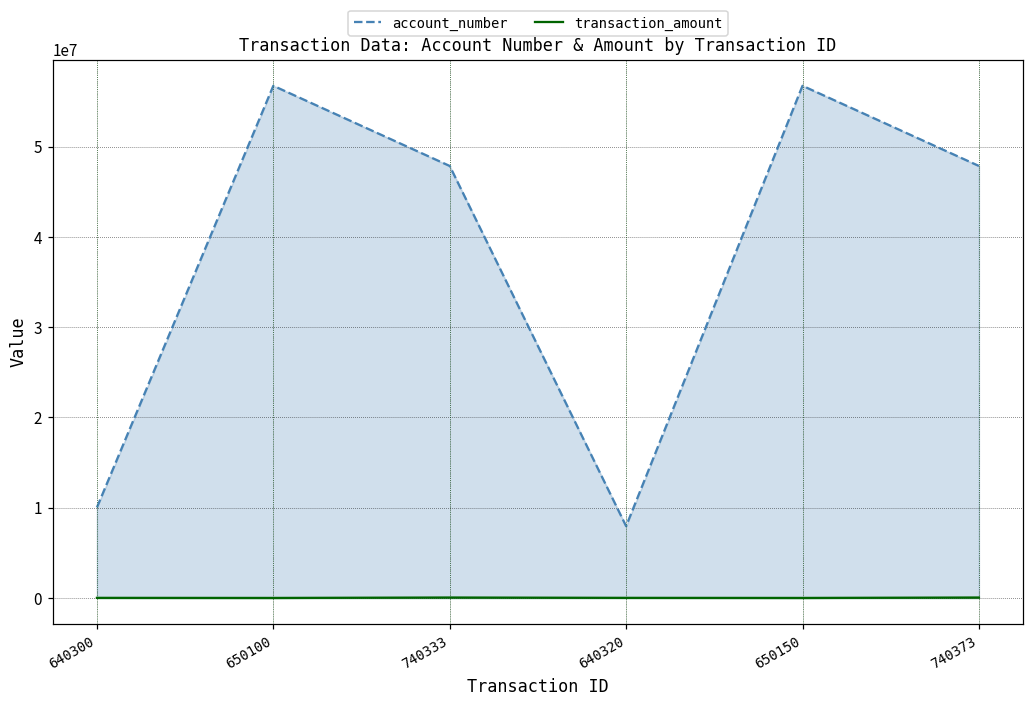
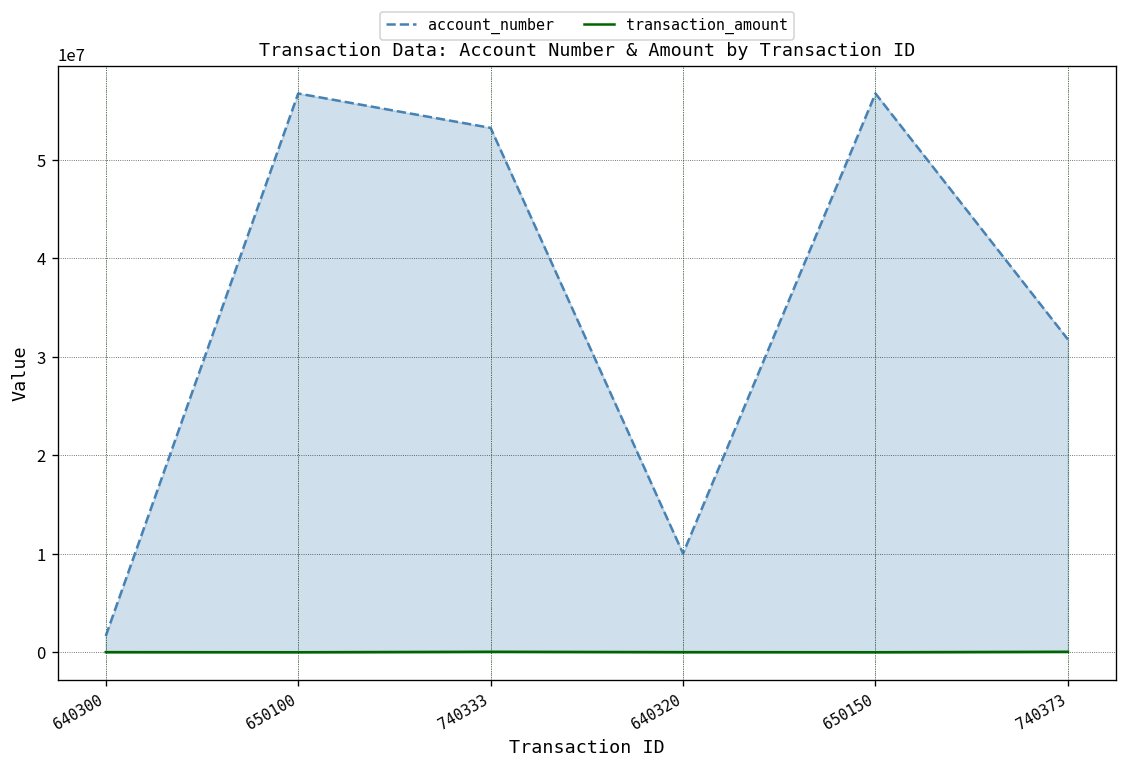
  {
    "account_number": {
-     "640300": 10000000,
+     "640300": 2000000,
      "650100": 57000000,
-     "740333": 48000000,
-     "640320": 8000000,
+     "740333": 53000000,
+     "640320": 10000000,
      "650150": 57000000,
-     "740373": 48000000
+     "740373": 32000000
    },
    "transaction_amount": {
      "640300": 0,
      "650100": 0,
      "740333": 0,
      "640320": 0,
      "650150": 0,
      "740373": 0
    }
  }
